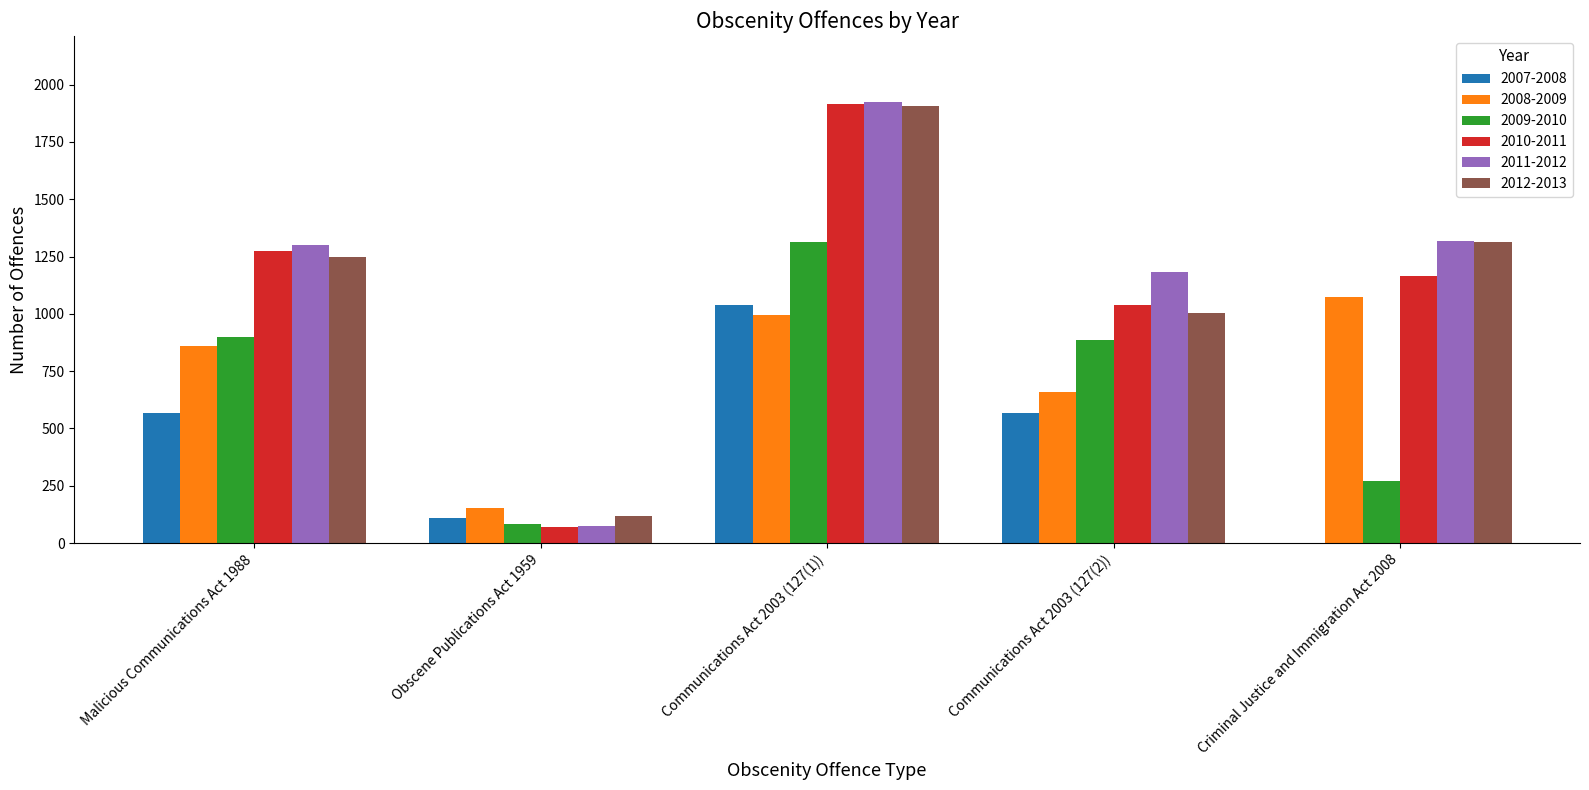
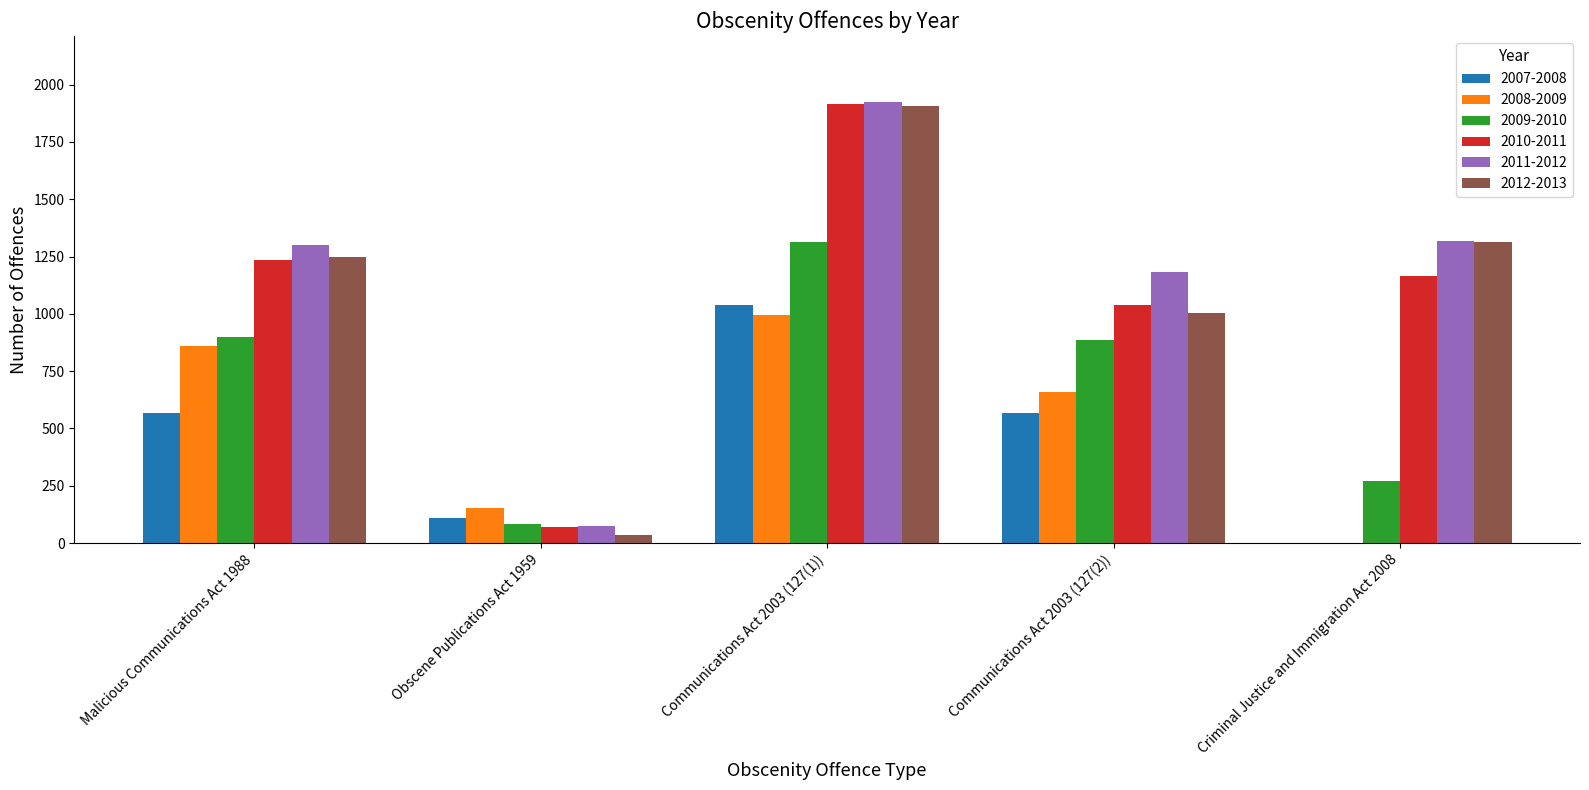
  {
    "2007-2008": {
      "Malicious Communications Act 1988": 570,
      "Obscene Publications Act 1959": 110,
      "Communications Act 2003 (127(1))": 1040,
      "Communications Act 2003 (127(2))": 570,
      "Criminal Justice and Immigration Act 2008": 0
    },
    "2008-2009": {
      "Malicious Communications Act 1988": 860,
      "Obscene Publications Act 1959": 150,
      "Communications Act 2003 (127(1))": 990,
      "Communications Act 2003 (127(2))": 660,
-     "Criminal Justice and Immigration Act 2008": 1070
+     "Criminal Justice and Immigration Act 2008": 0
    },
    "2009-2010": {
      "Malicious Communications Act 1988": 900,
      "Obscene Publications Act 1959": 80,
      "Communications Act 2003 (127(1))": 1320,
      "Communications Act 2003 (127(2))": 890,
      "Criminal Justice and Immigration Act 2008": 270
    },
    "2010-2011": {
-     "Malicious Communications Act 1988": 1270,
+     "Malicious Communications Act 1988": 1240,
      "Obscene Publications Act 1959": 70,
      "Communications Act 2003 (127(1))": 1920,
      "Communications Act 2003 (127(2))": 1040,
      "Criminal Justice and Immigration Act 2008": 1170
    },
    "2011-2012": {
      "Malicious Communications Act 1988": 1300,
      "Obscene Publications Act 1959": 80,
      "Communications Act 2003 (127(1))": 1920,
      "Communications Act 2003 (127(2))": 1180,
      "Criminal Justice and Immigration Act 2008": 1320
    },
    "2012-2013": {
      "Malicious Communications Act 1988": 1250,
-     "Obscene Publications Act 1959": 120,
+     "Obscene Publications Act 1959": 30,
      "Communications Act 2003 (127(1))": 1910,
      "Communications Act 2003 (127(2))": 1000,
      "Criminal Justice and Immigration Act 2008": 1310
    }
  }
